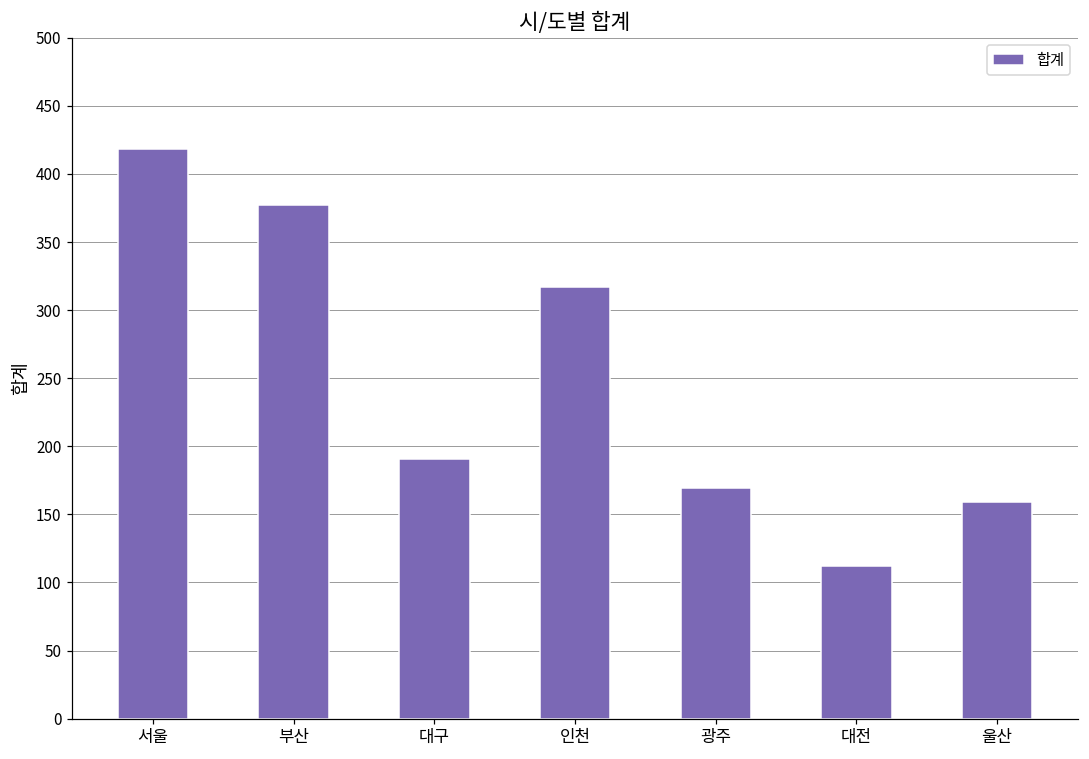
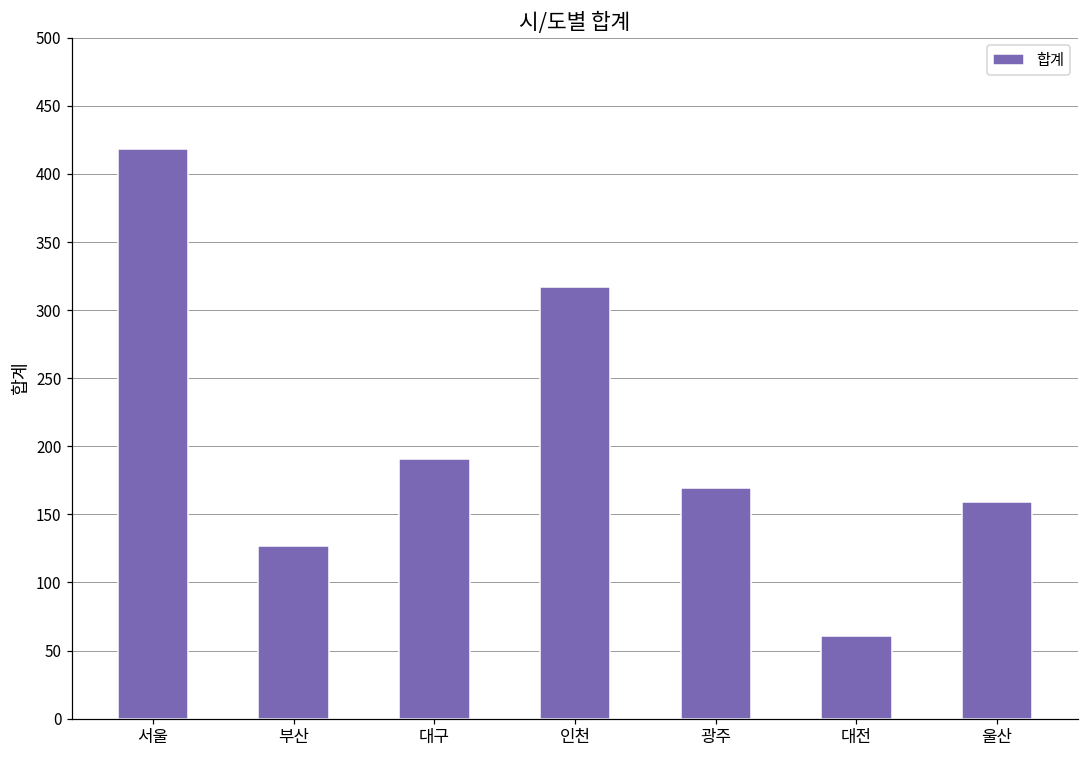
  {
    "서울": 418,
-   "부산": 377,
+   "부산": 127,
    "대구": 191,
    "인천": 317,
    "광주": 169,
-   "대전": 112,
+   "대전": 61,
    "울산": 159
  }
